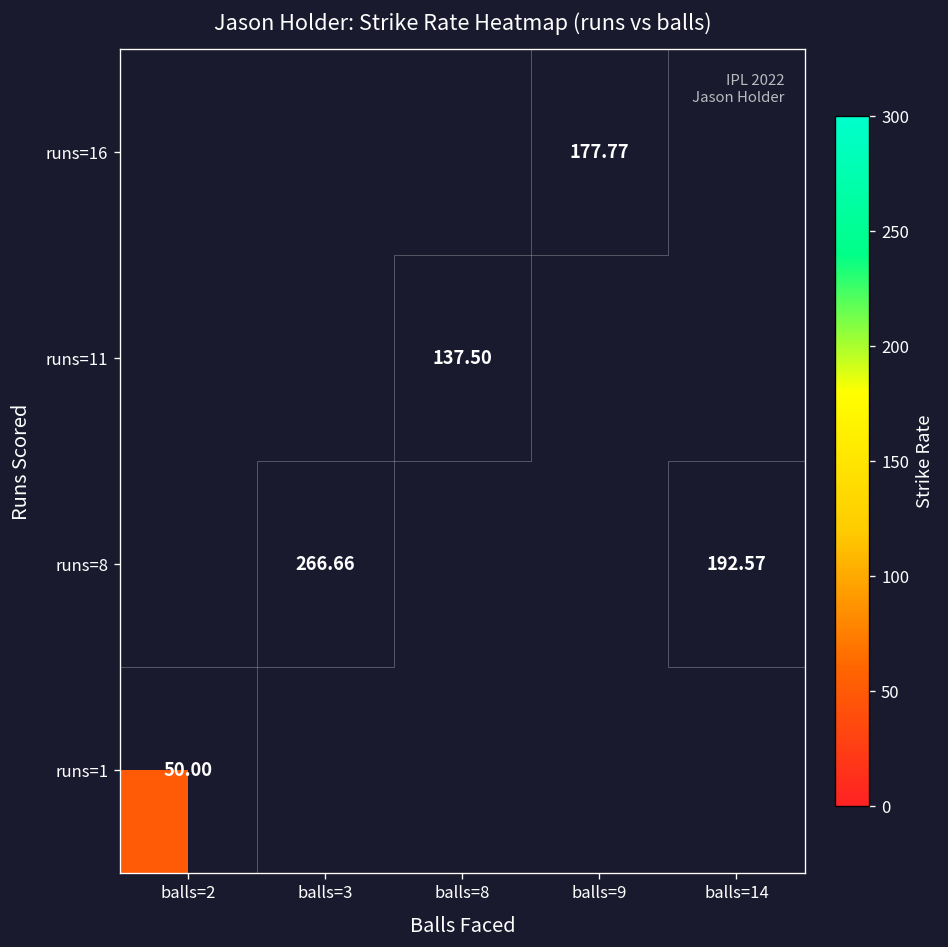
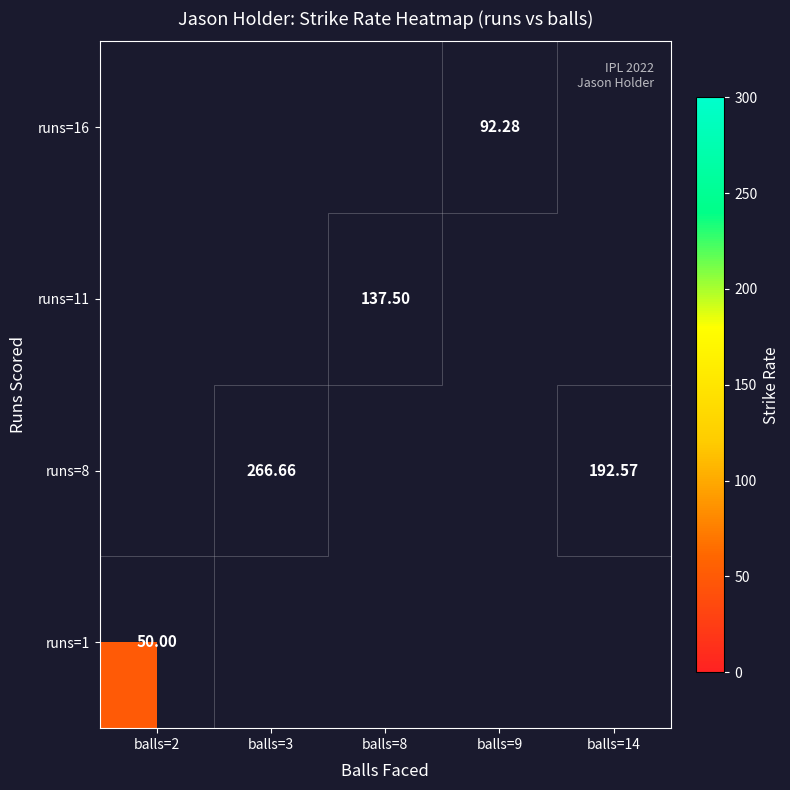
  {
    "runs=16": {
-     "balls=9": 177.77
+     "balls=9": 92.28
    },
    "runs=11": {
      "balls=8": 137.50
    },
    "runs=8": {
      "balls=3": 266.66,
      "balls=14": 192.57
    },
    "runs=1": {
      "balls=2": 50.00
    }
  }
